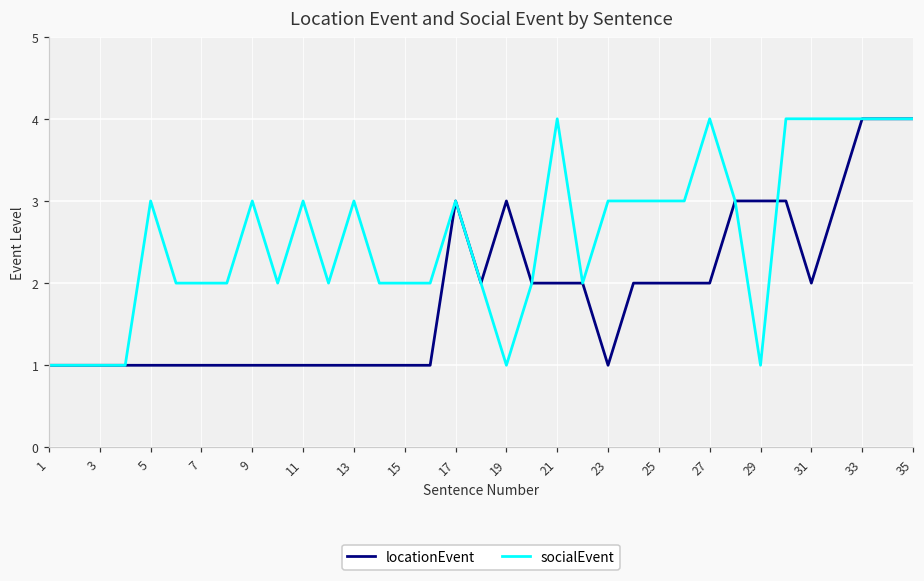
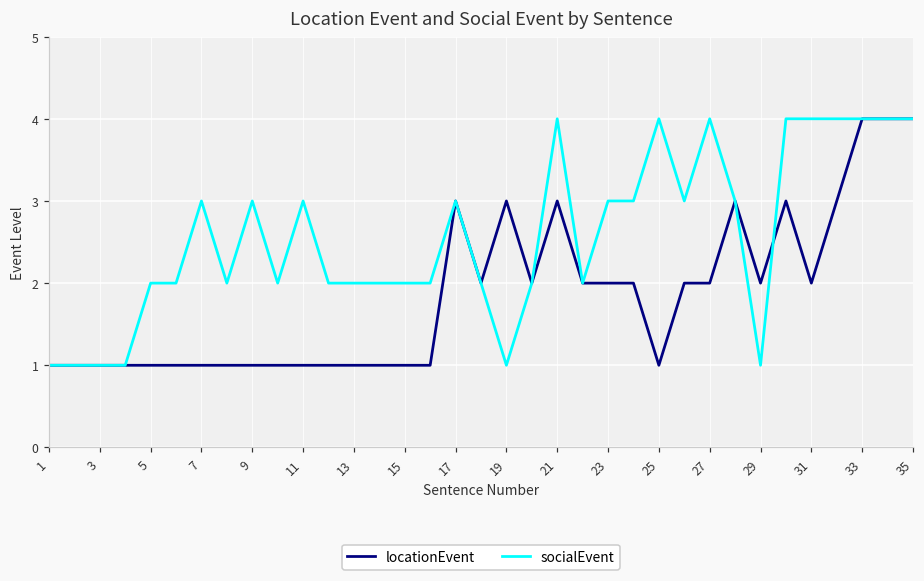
  {
    "locationEvent": {
      "5": 1,
      "7": 1,
      "9": 1,
      "11": 1,
      "13": 1,
      "15": 1,
      "19": 3,
-     "21": 2,
-     "23": 1,
-     "25": 2,
+     "21": 3,
+     "23": 2,
+     "25": 1,
      "27": 2,
-     "29": 3,
+     "29": 2,
      "31": 2
    },
    "socialEvent": {
-     "5": 3,
-     "7": 2,
+     "5": 2,
+     "7": 3,
      "9": 3,
      "11": 3,
-     "13": 3,
+     "13": 2,
      "15": 2,
      "19": 1,
      "21": 4,
      "23": 3,
-     "25": 3,
+     "25": 4,
      "27": 4,
      "29": 1,
      "31": 4
    }
  }
